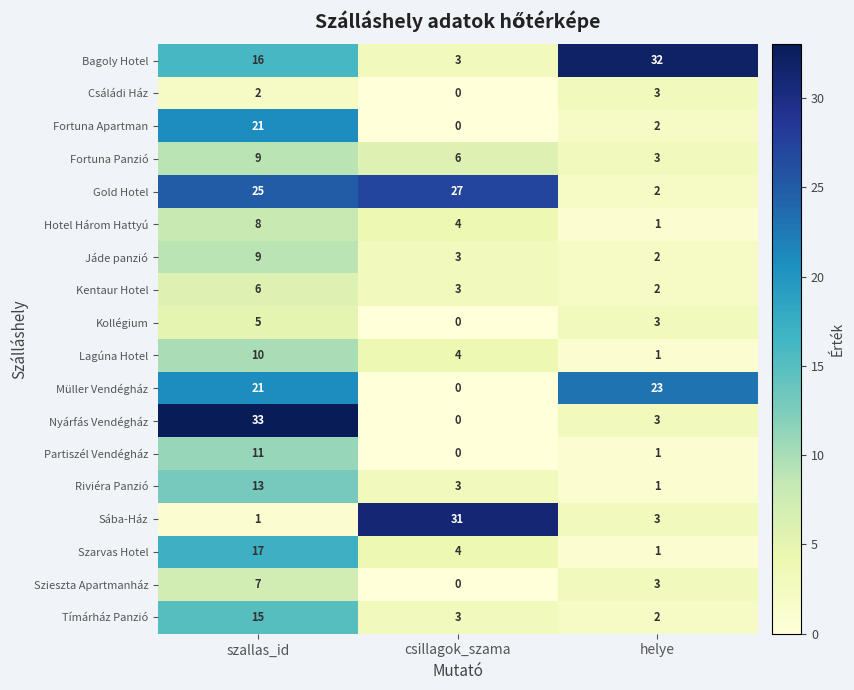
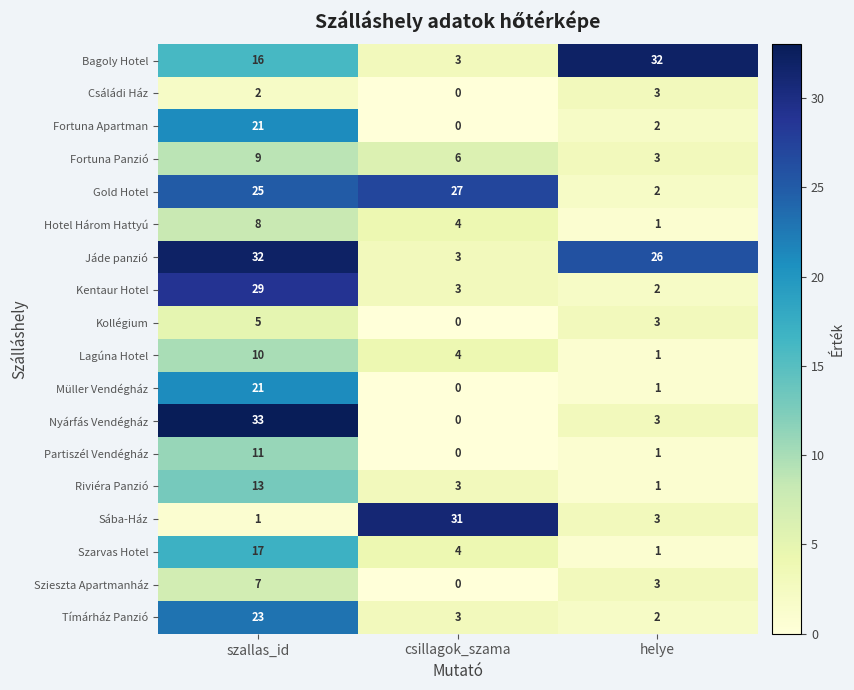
  {
    "Bagoly Hotel": {
      "szallas_id": 16,
      "csillagok_szama": 3,
      "helye": 32
    },
    "Csáládi Ház": {
      "szallas_id": 2,
      "csillagok_szama": 0,
      "helye": 3
    },
    "Fortuna Apartman": {
      "szallas_id": 21,
      "csillagok_szama": 0,
      "helye": 2
    },
    "Fortuna Panzió": {
      "szallas_id": 9,
      "csillagok_szama": 6,
      "helye": 3
    },
    "Gold Hotel": {
      "szallas_id": 25,
      "csillagok_szama": 27,
      "helye": 2
    },
    "Hotel Három Hattyú": {
      "szallas_id": 8,
      "csillagok_szama": 4,
      "helye": 1
    },
    "Jáde panzió": {
-     "szallas_id": 9,
+     "szallas_id": 32,
      "csillagok_szama": 3,
-     "helye": 2
+     "helye": 26
    },
    "Kentaur Hotel": {
-     "szallas_id": 6,
+     "szallas_id": 29,
      "csillagok_szama": 3,
      "helye": 2
    },
    "Kollégium": {
      "szallas_id": 5,
      "csillagok_szama": 0,
      "helye": 3
    },
    "Lagúna Hotel": {
      "szallas_id": 10,
      "csillagok_szama": 4,
      "helye": 1
    },
    "Müller Vendégház": {
      "szallas_id": 21,
      "csillagok_szama": 0,
-     "helye": 23
+     "helye": 1
    },
    "Nyárfás Vendégház": {
      "szallas_id": 33,
      "csillagok_szama": 0,
      "helye": 3
    },
    "Partiszél Vendégház": {
      "szallas_id": 11,
      "csillagok_szama": 0,
      "helye": 1
    },
    "Riviéra Panzió": {
      "szallas_id": 13,
      "csillagok_szama": 3,
      "helye": 1
    },
    "Sába-Ház": {
      "szallas_id": 1,
      "csillagok_szama": 31,
      "helye": 3
    },
    "Szarvas Hotel": {
      "szallas_id": 17,
      "csillagok_szama": 4,
      "helye": 1
    },
    "Szieszta Apartmanház": {
      "szallas_id": 7,
      "csillagok_szama": 0,
      "helye": 3
    },
    "Tímárház Panzió": {
-     "szallas_id": 15,
+     "szallas_id": 23,
      "csillagok_szama": 3,
      "helye": 2
    }
  }
